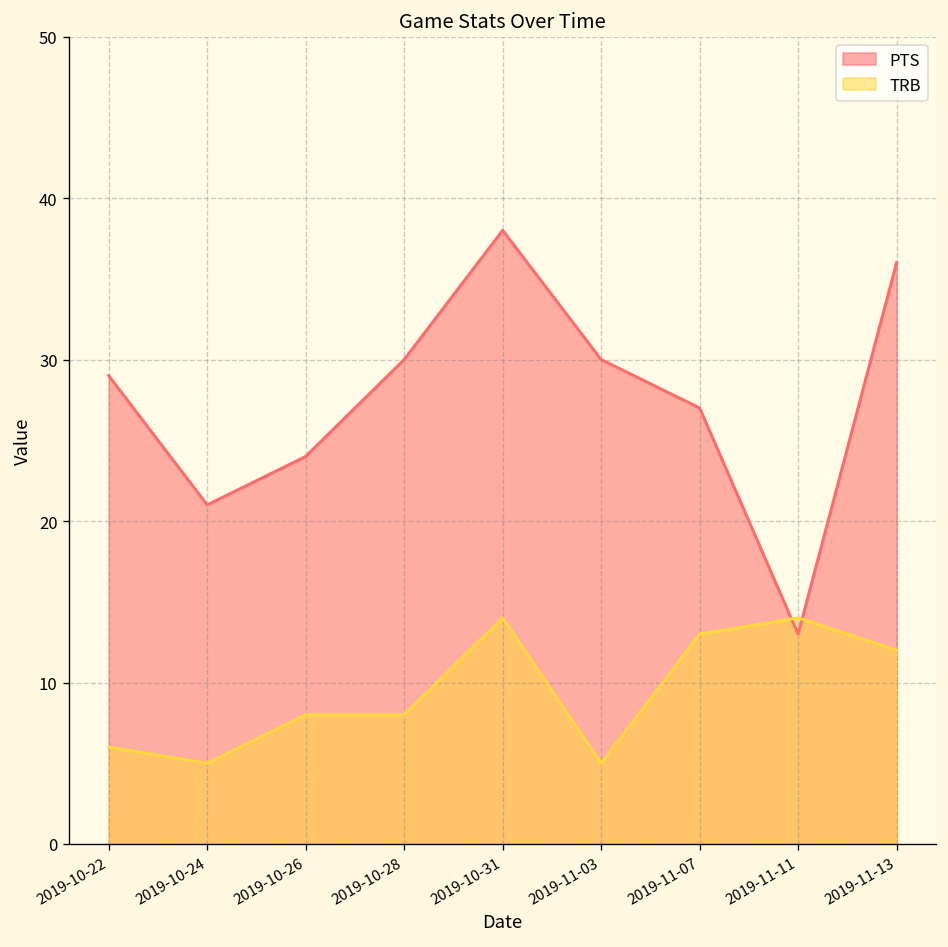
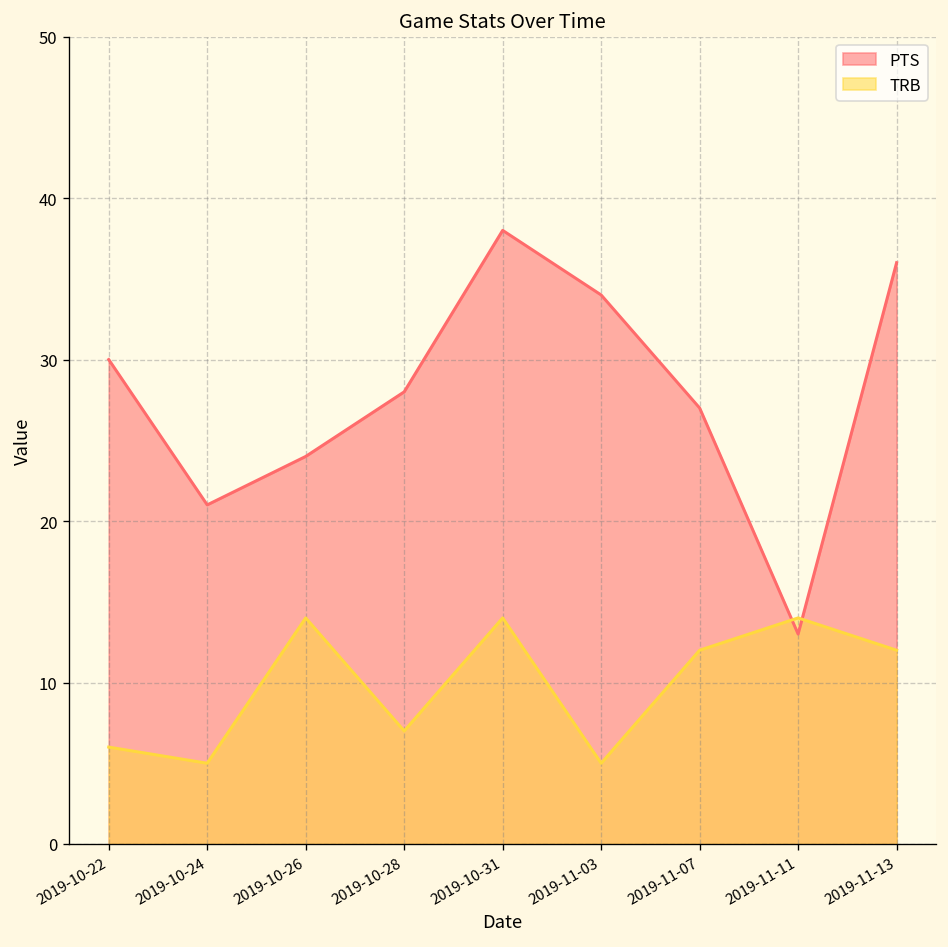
  {
    "PTS": {
-     "2019-10-22": 29,
+     "2019-10-22": 30,
      "2019-10-24": 21,
      "2019-10-26": 24,
-     "2019-10-28": 30,
+     "2019-10-28": 28,
      "2019-10-31": 38,
-     "2019-11-03": 30,
+     "2019-11-03": 34,
      "2019-11-07": 27,
      "2019-11-11": 13,
      "2019-11-13": 36
    },
    "TRB": {
      "2019-10-22": 6,
      "2019-10-24": 5,
-     "2019-10-26": 8,
-     "2019-10-28": 8,
+     "2019-10-26": 14,
+     "2019-10-28": 7,
      "2019-10-31": 14,
      "2019-11-03": 5,
-     "2019-11-07": 13,
+     "2019-11-07": 12,
      "2019-11-11": 14,
      "2019-11-13": 12
    }
  }
